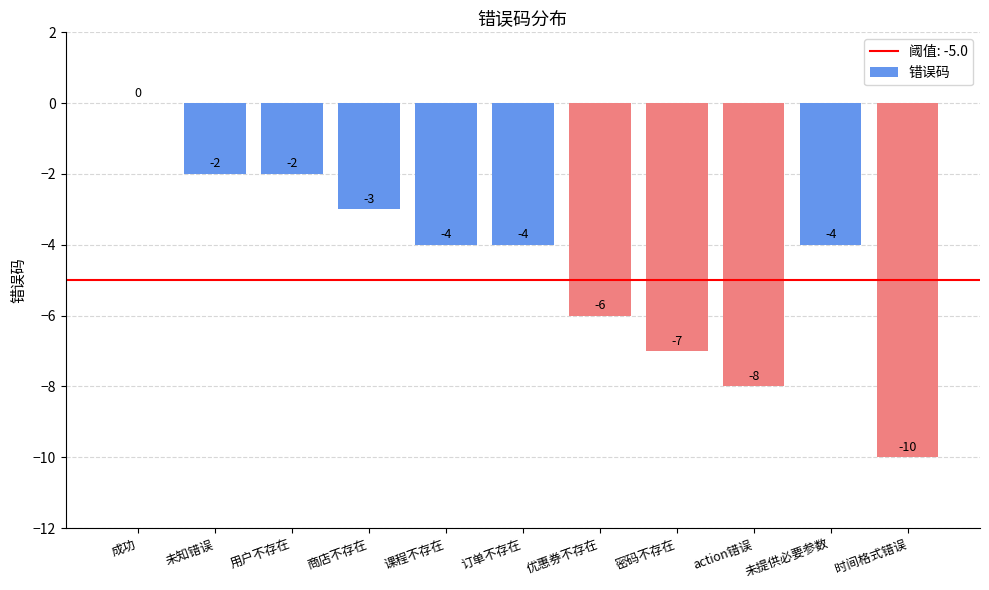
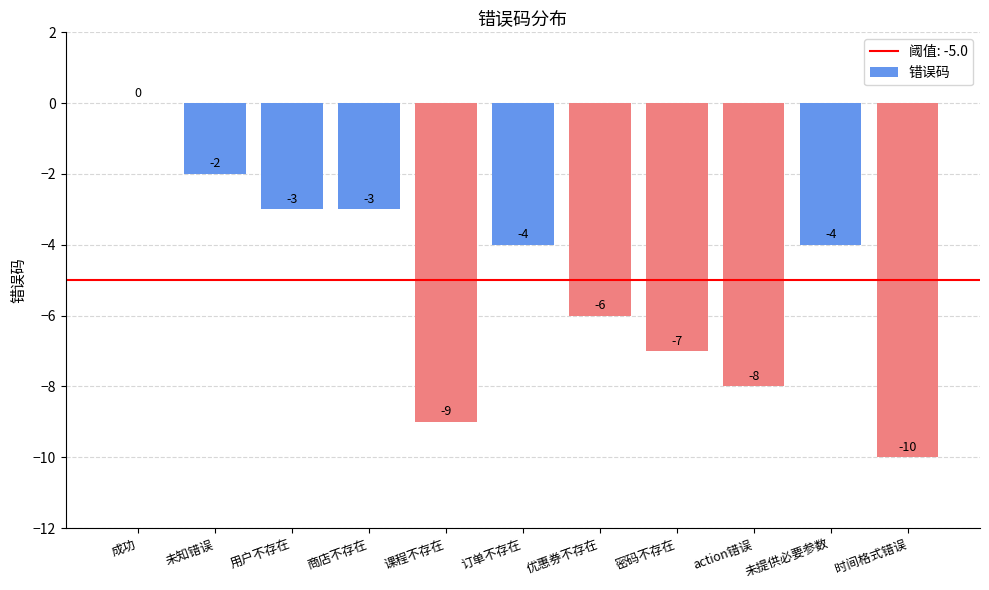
  {
    "成功": 0,
    "未知错误": -2,
-   "用户不存在": -2,
+   "用户不存在": -3,
    "商店不存在": -3,
-   "课程不存在": -4,
+   "课程不存在": -9,
    "订单不存在": -4,
    "优惠券不存在": -6,
    "密码不存在": -7,
    "action错误": -8,
    "未提供必要参数": -4,
    "时间格式错误": -10
  }
